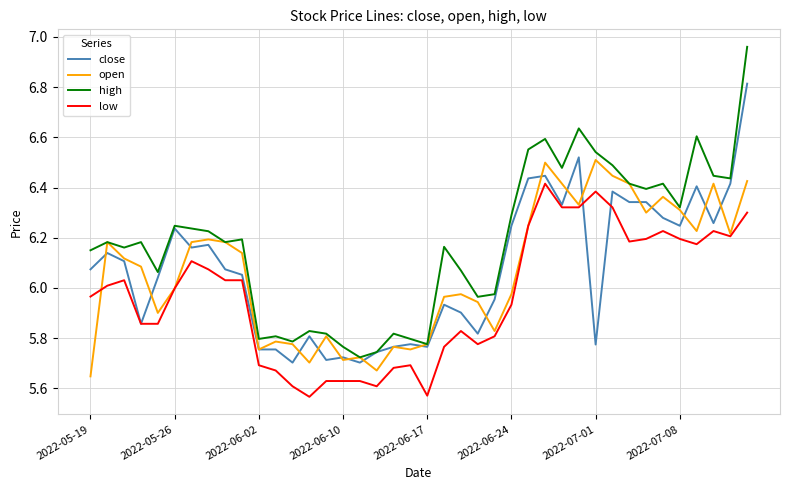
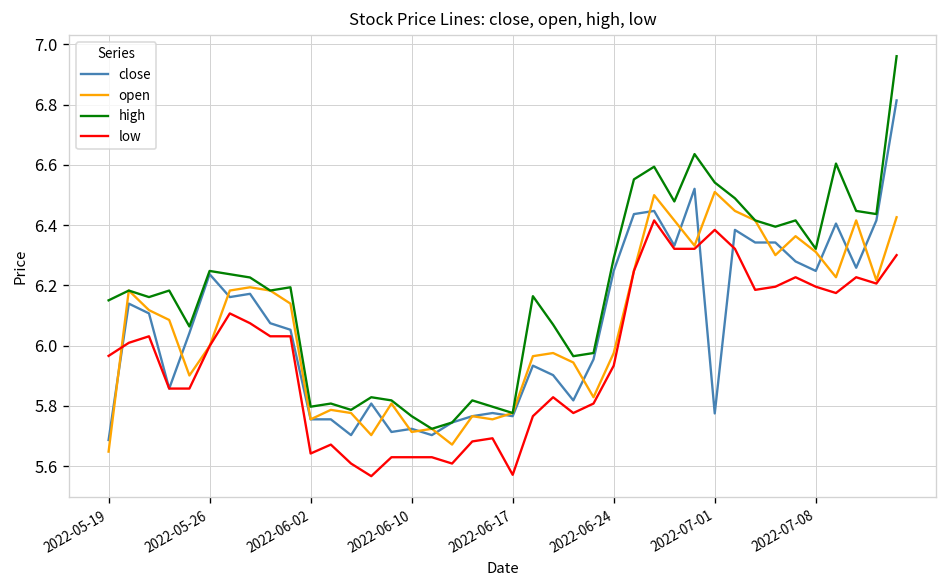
  {
    "close": {
-     "2022-05-19": 6.07,
+     "2022-05-19": 5.69,
      "2022-05-26": 6.24,
      "2022-06-10": 5.72,
      "2022-06-17": 5.77,
      "2022-06-24": 6.25,
      "2022-07-01": 5.77,
      "2022-07-08": 6.25
    },
    "open": {
      "2022-05-19": 5.65,
      "2022-06-10": 5.71,
      "2022-06-24": 5.98,
      "2022-07-01": 6.51,
      "2022-07-08": 6.31
    },
    "high": {
      "2022-05-19": 6.15,
      "2022-05-26": 6.25,
      "2022-06-02": 5.80,
      "2022-06-10": 5.77,
      "2022-06-24": 6.29,
      "2022-07-01": 6.54,
      "2022-07-08": 6.32
    },
    "low": {
      "2022-05-19": 5.97,
-     "2022-06-02": 5.69,
+     "2022-06-02": 5.64,
      "2022-06-10": 5.63,
      "2022-06-17": 5.57,
      "2022-06-24": 5.93,
      "2022-07-01": 6.38,
      "2022-07-08": 6.20
    }
  }
